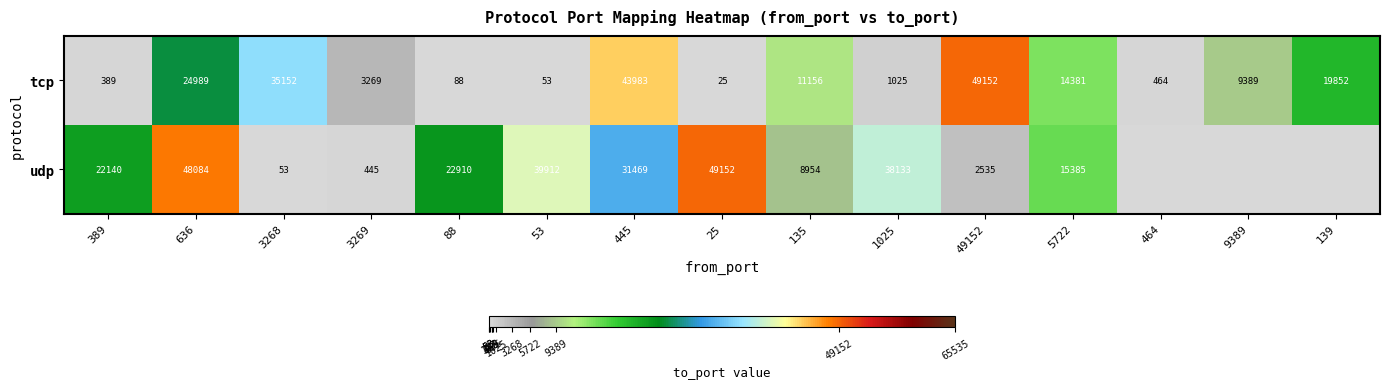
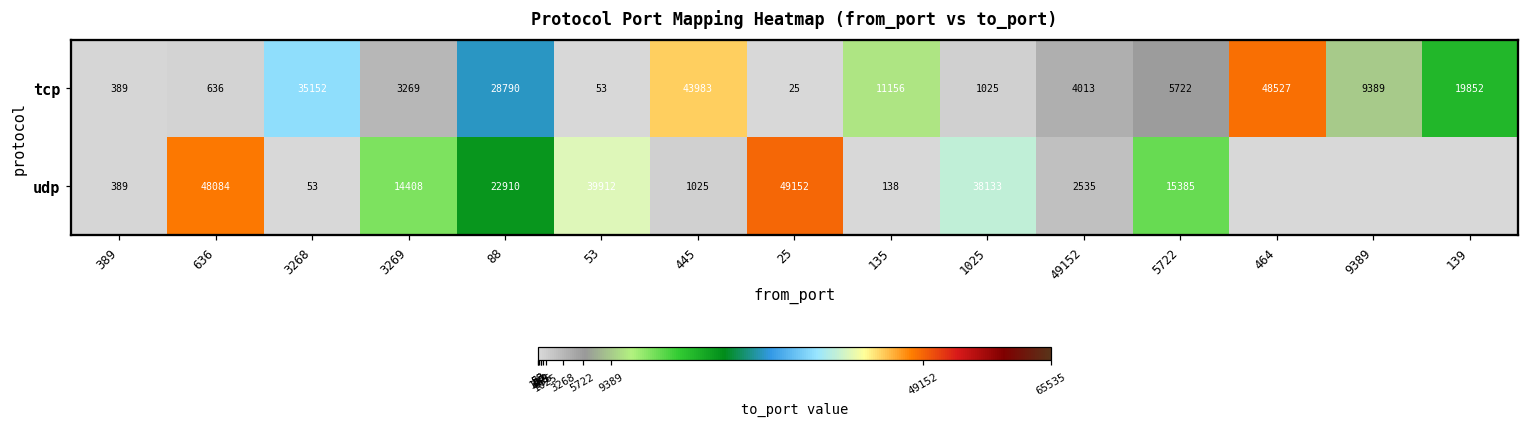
  {
    "tcp": {
      "389": 389,
-     "636": 24989,
+     "636": 636,
      "3268": 35152,
      "3269": 3269,
-     "88": 88,
+     "88": 28790,
      "53": 53,
      "445": 43983,
      "25": 25,
      "135": 11156,
      "1025": 1025,
-     "49152": 49152,
-     "5722": 14381,
-     "464": 464,
+     "49152": 4013,
+     "5722": 5722,
+     "464": 48527,
      "9389": 9389,
      "139": 19852
    },
    "udp": {
-     "389": 22140,
+     "389": 389,
      "636": 48084,
      "3268": 53,
-     "3269": 445,
+     "3269": 14408,
      "88": 22910,
      "53": 39912,
-     "445": 31469,
+     "445": 1025,
      "25": 49152,
-     "135": 8954,
+     "135": 138,
      "1025": 38133,
      "49152": 2535,
      "5722": 15385
    }
  }
